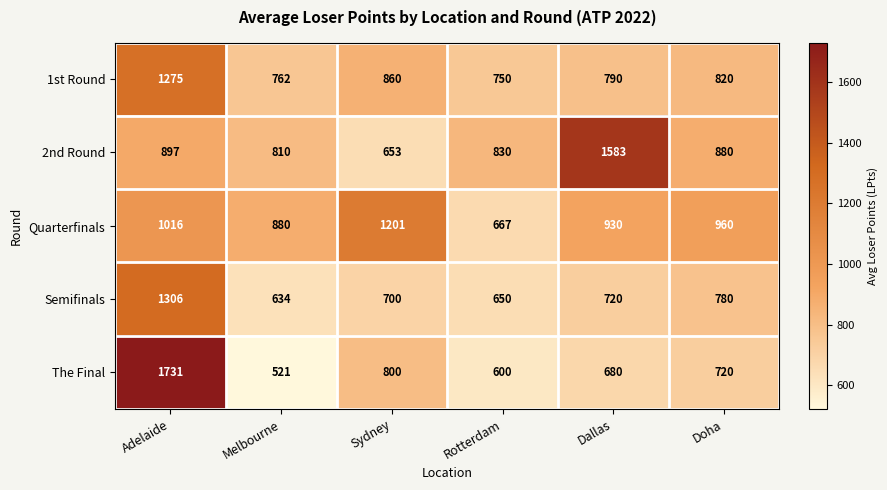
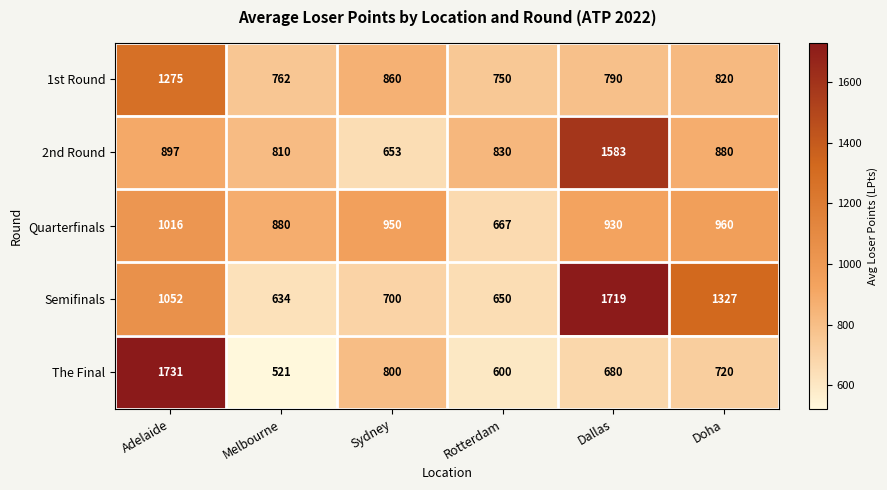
  {
    "1st Round": {
      "Adelaide": 1275,
      "Melbourne": 762,
      "Sydney": 860,
      "Rotterdam": 750,
      "Dallas": 790,
      "Doha": 820
    },
    "2nd Round": {
      "Adelaide": 897,
      "Melbourne": 810,
      "Sydney": 653,
      "Rotterdam": 830,
      "Dallas": 1583,
      "Doha": 880
    },
    "Quarterfinals": {
      "Adelaide": 1016,
      "Melbourne": 880,
-     "Sydney": 1201,
+     "Sydney": 950,
      "Rotterdam": 667,
      "Dallas": 930,
      "Doha": 960
    },
    "Semifinals": {
-     "Adelaide": 1306,
+     "Adelaide": 1052,
      "Melbourne": 634,
      "Sydney": 700,
      "Rotterdam": 650,
-     "Dallas": 720,
-     "Doha": 780
+     "Dallas": 1719,
+     "Doha": 1327
    },
    "The Final": {
      "Adelaide": 1731,
      "Melbourne": 521,
      "Sydney": 800,
      "Rotterdam": 600,
      "Dallas": 680,
      "Doha": 720
    }
  }
